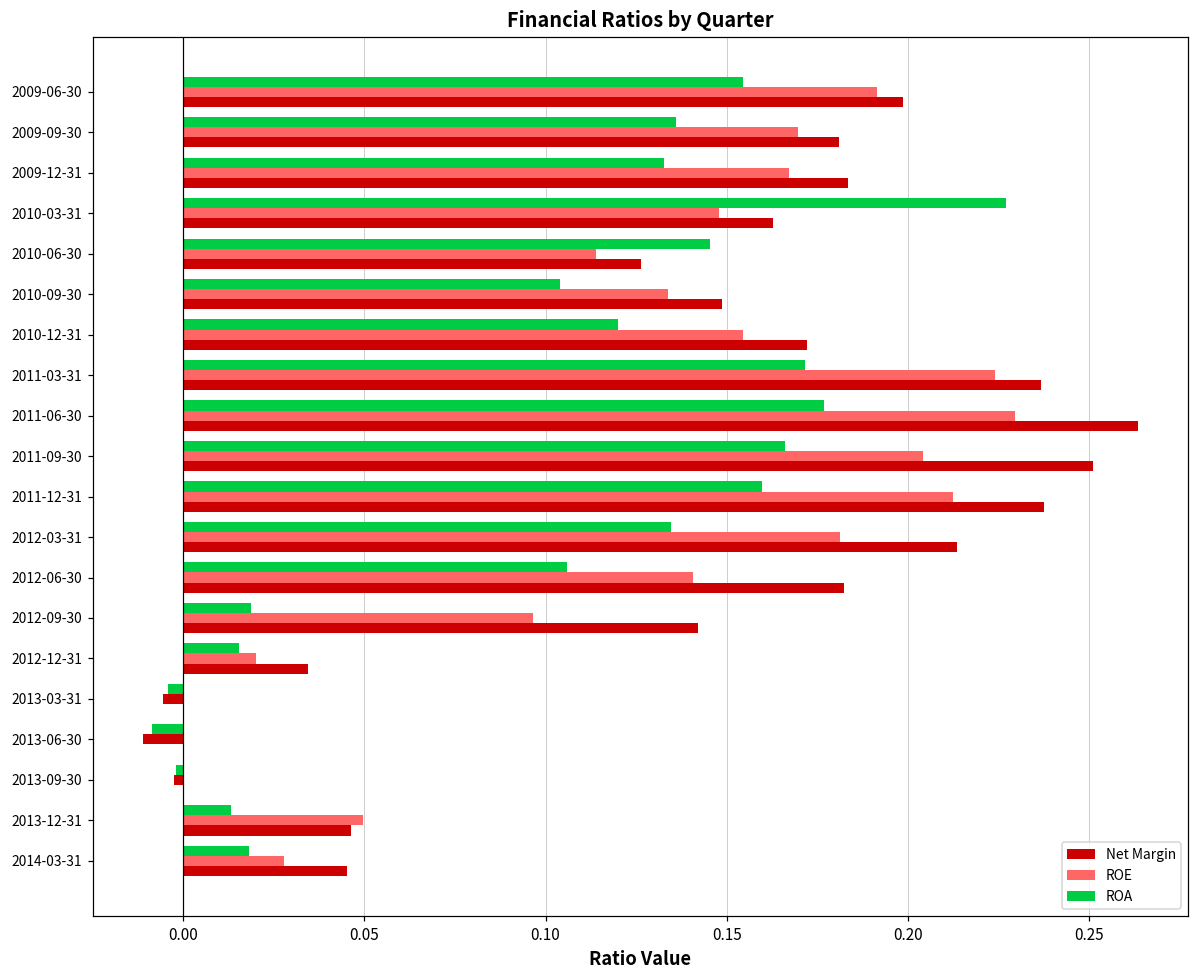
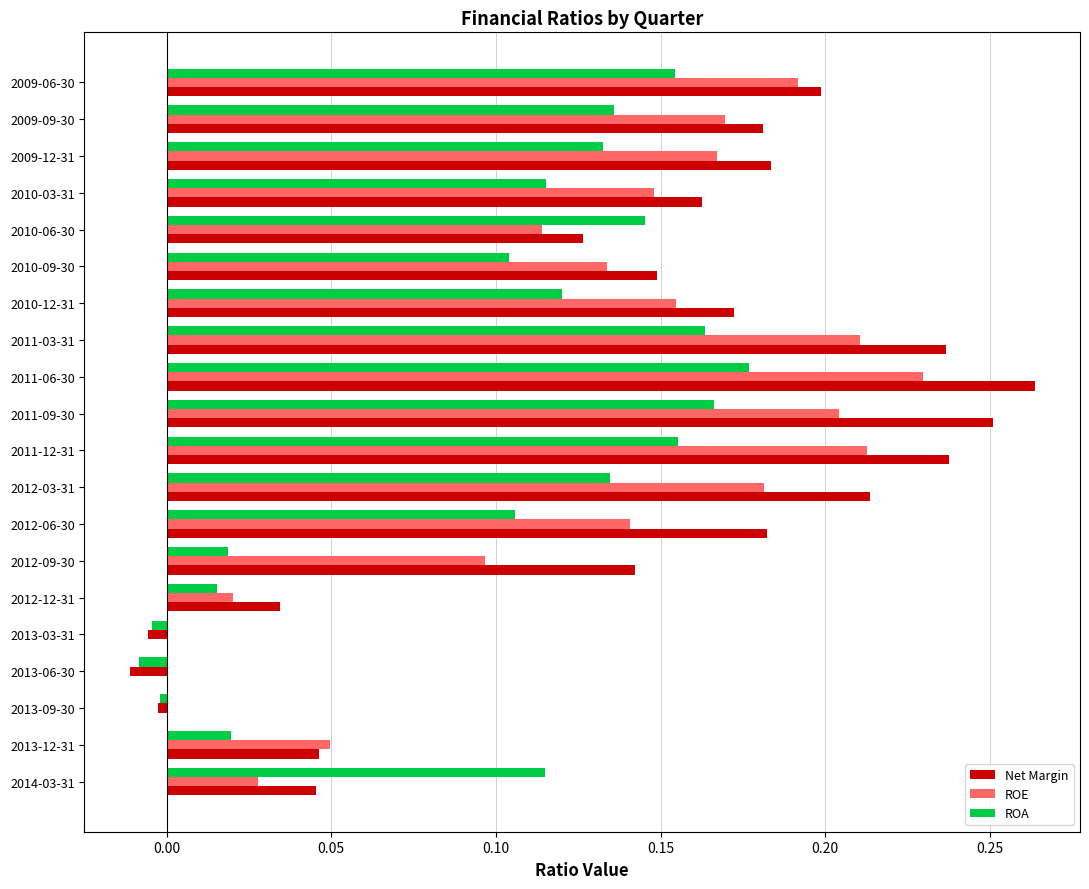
  {
    "Net Margin": {
      "2009-06-30": 0.199,
      "2009-09-30": 0.181,
      "2009-12-31": 0.183,
      "2010-03-31": 0.163,
      "2010-06-30": 0.126,
      "2010-09-30": 0.149,
      "2010-12-31": 0.172,
      "2011-03-31": 0.237,
      "2011-06-30": 0.264,
      "2011-09-30": 0.251,
      "2011-12-31": 0.238,
      "2012-03-31": 0.214,
      "2012-06-30": 0.182,
      "2012-09-30": 0.142,
      "2012-12-31": 0.034,
      "2013-03-31": 0.000,
      "2013-06-30": 0.000,
      "2013-09-30": 0.000,
      "2013-12-31": 0.046,
      "2014-03-31": 0.045
    },
    "ROE": {
      "2009-06-30": 0.192,
      "2009-09-30": 0.170,
      "2009-12-31": 0.167,
      "2010-03-31": 0.148,
      "2010-06-30": 0.114,
      "2010-09-30": 0.134,
      "2010-12-31": 0.155,
-     "2011-03-31": 0.224,
+     "2011-03-31": 0.211,
      "2011-06-30": 0.230,
      "2011-09-30": 0.204,
      "2011-12-31": 0.213,
      "2012-03-31": 0.181,
      "2012-06-30": 0.141,
      "2012-09-30": 0.097,
      "2012-12-31": 0.020,
      "2013-03-31": -0.006,
      "2013-06-30": -0.011,
      "2013-09-30": -0.003,
      "2013-12-31": 0.050,
      "2014-03-31": 0.028
    },
    "ROA": {
      "2009-06-30": 0.155,
      "2009-09-30": 0.136,
      "2009-12-31": 0.133,
-     "2010-03-31": 0.227,
+     "2010-03-31": 0.115,
      "2010-06-30": 0.145,
      "2010-09-30": 0.104,
      "2010-12-31": 0.120,
-     "2011-03-31": 0.172,
+     "2011-03-31": 0.164,
      "2011-06-30": 0.177,
      "2011-09-30": 0.166,
-     "2011-12-31": 0.160,
+     "2011-12-31": 0.155,
      "2012-03-31": 0.135,
      "2012-06-30": 0.106,
      "2012-09-30": 0.019,
      "2012-12-31": 0.015,
      "2013-03-31": -0.004,
      "2013-06-30": -0.009,
      "2013-09-30": -0.002,
-     "2013-12-31": 0.013,
-     "2014-03-31": 0.018
+     "2013-12-31": 0.020,
+     "2014-03-31": 0.115
    }
  }
